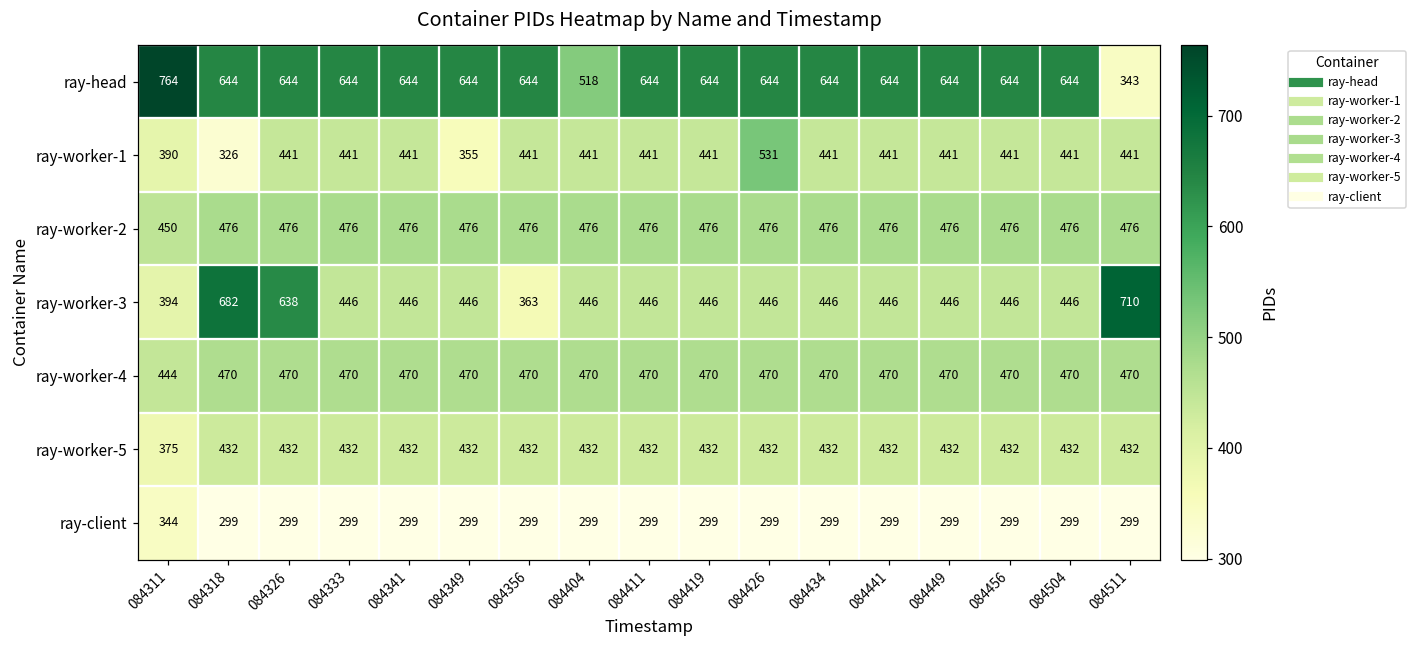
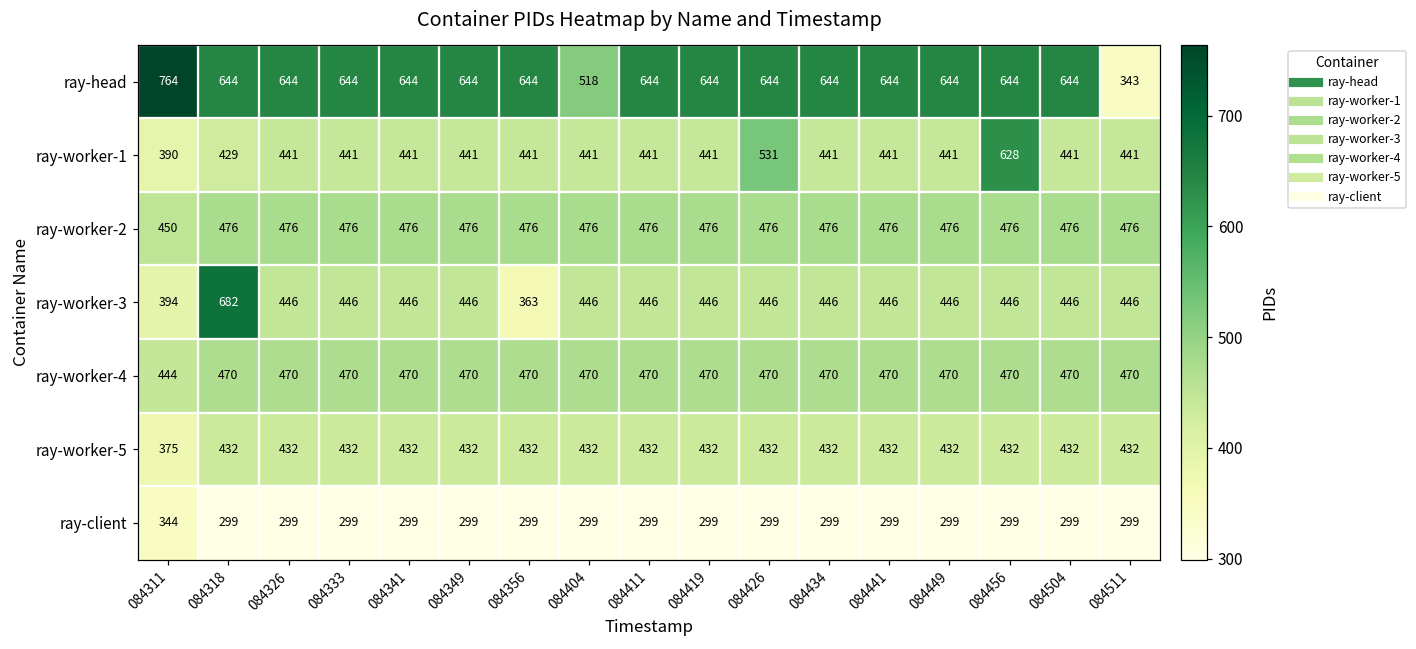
  {
    "ray-head": {
      "084311": 764,
      "084318": 644,
      "084326": 644,
      "084333": 644,
      "084341": 644,
      "084349": 644,
      "084356": 644,
      "084404": 518,
      "084411": 644,
      "084419": 644,
      "084426": 644,
      "084434": 644,
      "084441": 644,
      "084449": 644,
      "084456": 644,
      "084504": 644,
      "084511": 343
    },
    "ray-worker-1": {
      "084311": 390,
-     "084318": 326,
+     "084318": 429,
      "084326": 441,
      "084333": 441,
      "084341": 441,
-     "084349": 355,
+     "084349": 441,
      "084356": 441,
      "084404": 441,
      "084411": 441,
      "084419": 441,
      "084426": 531,
      "084434": 441,
      "084441": 441,
      "084449": 441,
-     "084456": 441,
+     "084456": 628,
      "084504": 441,
      "084511": 441
    },
    "ray-worker-2": {
      "084311": 450,
      "084318": 476,
      "084326": 476,
      "084333": 476,
      "084341": 476,
      "084349": 476,
      "084356": 476,
      "084404": 476,
      "084411": 476,
      "084419": 476,
      "084426": 476,
      "084434": 476,
      "084441": 476,
      "084449": 476,
      "084456": 476,
      "084504": 476,
      "084511": 476
    },
    "ray-worker-3": {
      "084311": 394,
      "084318": 682,
-     "084326": 638,
+     "084326": 446,
      "084333": 446,
      "084341": 446,
      "084349": 446,
      "084356": 363,
      "084404": 446,
      "084411": 446,
      "084419": 446,
      "084426": 446,
      "084434": 446,
      "084441": 446,
      "084449": 446,
      "084456": 446,
      "084504": 446,
-     "084511": 710
+     "084511": 446
    },
    "ray-worker-4": {
      "084311": 444,
      "084318": 470,
      "084326": 470,
      "084333": 470,
      "084341": 470,
      "084349": 470,
      "084356": 470,
      "084404": 470,
      "084411": 470,
      "084419": 470,
      "084426": 470,
      "084434": 470,
      "084441": 470,
      "084449": 470,
      "084456": 470,
      "084504": 470,
      "084511": 470
    },
    "ray-worker-5": {
      "084311": 375,
      "084318": 432,
      "084326": 432,
      "084333": 432,
      "084341": 432,
      "084349": 432,
      "084356": 432,
      "084404": 432,
      "084411": 432,
      "084419": 432,
      "084426": 432,
      "084434": 432,
      "084441": 432,
      "084449": 432,
      "084456": 432,
      "084504": 432,
      "084511": 432
    },
    "ray-client": {
      "084311": 344,
      "084318": 299,
      "084326": 299,
      "084333": 299,
      "084341": 299,
      "084349": 299,
      "084356": 299,
      "084404": 299,
      "084411": 299,
      "084419": 299,
      "084426": 299,
      "084434": 299,
      "084441": 299,
      "084449": 299,
      "084456": 299,
      "084504": 299,
      "084511": 299
    }
  }
